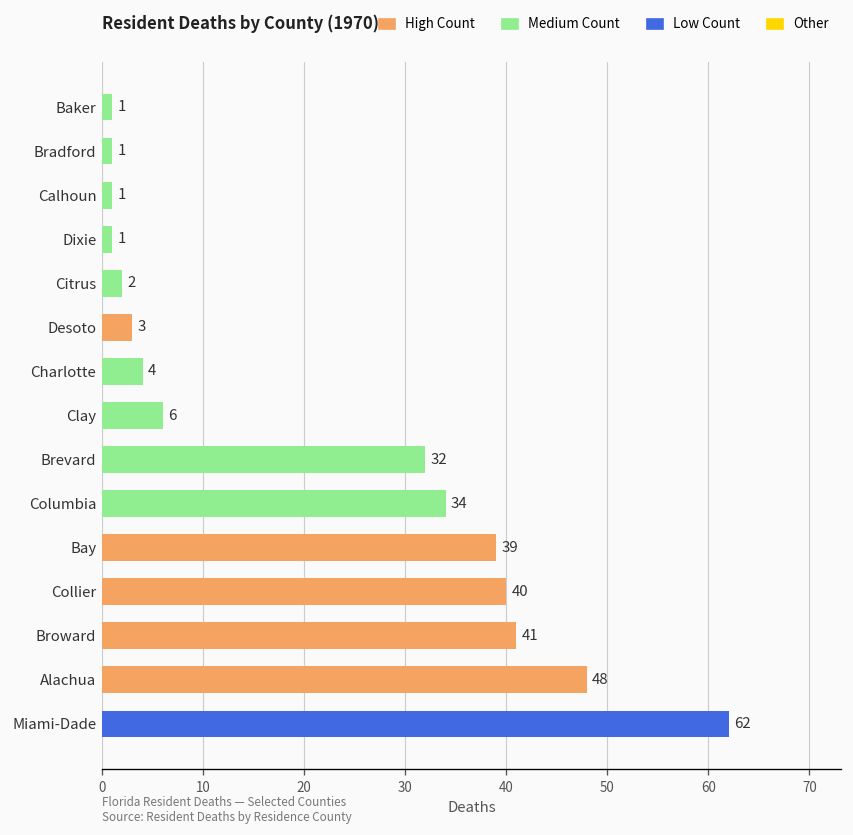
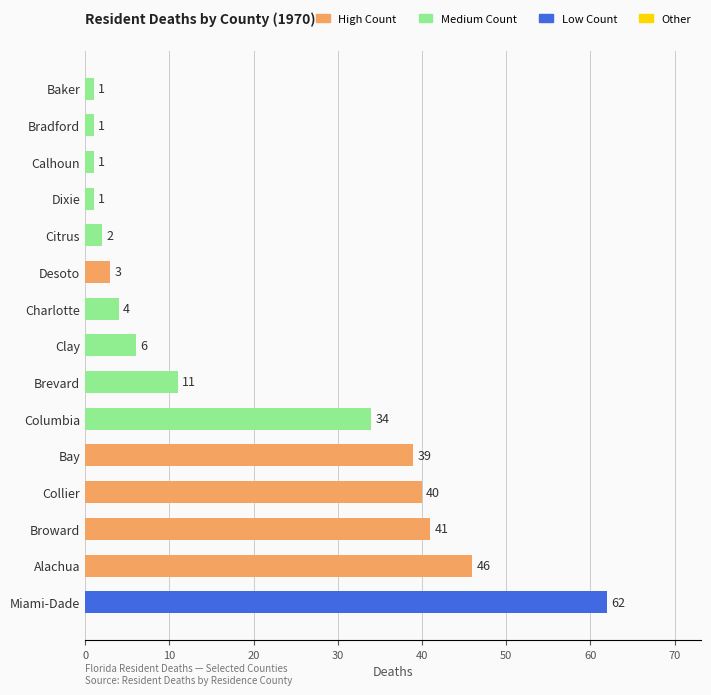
  {
    "Baker": 1,
    "Bradford": 1,
    "Calhoun": 1,
    "Dixie": 1,
    "Citrus": 2,
    "Desoto": 3,
    "Charlotte": 4,
    "Clay": 6,
-   "Brevard": 32,
+   "Brevard": 11,
    "Columbia": 34,
    "Bay": 39,
    "Collier": 40,
    "Broward": 41,
-   "Alachua": 48,
+   "Alachua": 46,
    "Miami-Dade": 62
  }
